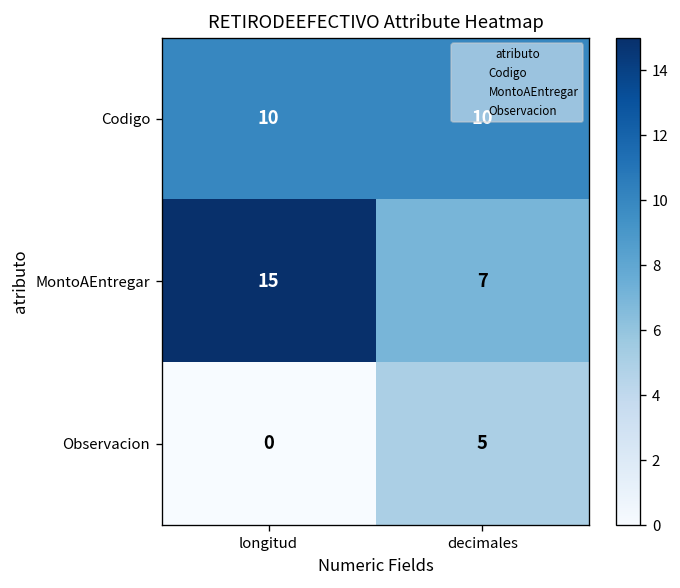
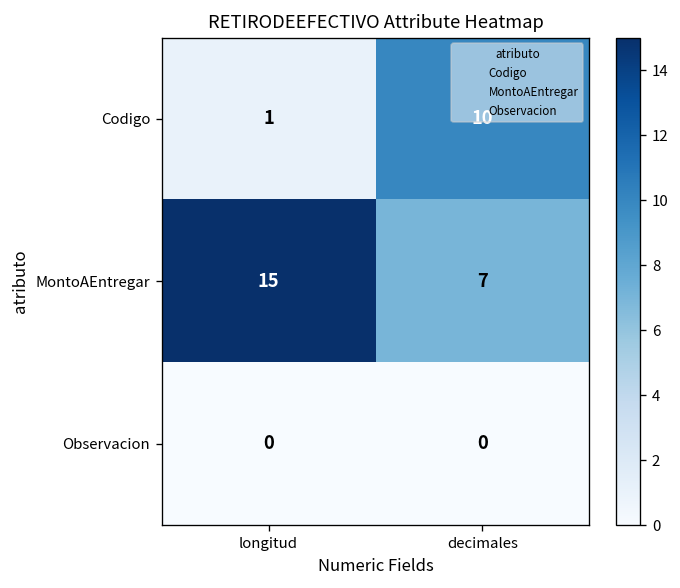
  {
    "Codigo": {
-     "longitud": 10
+     "longitud": 1
    },
    "MontoAEntregar": {
      "longitud": 15,
      "decimales": 7
    },
    "Observacion": {
      "longitud": 0,
-     "decimales": 5
+     "decimales": 0
    }
  }
